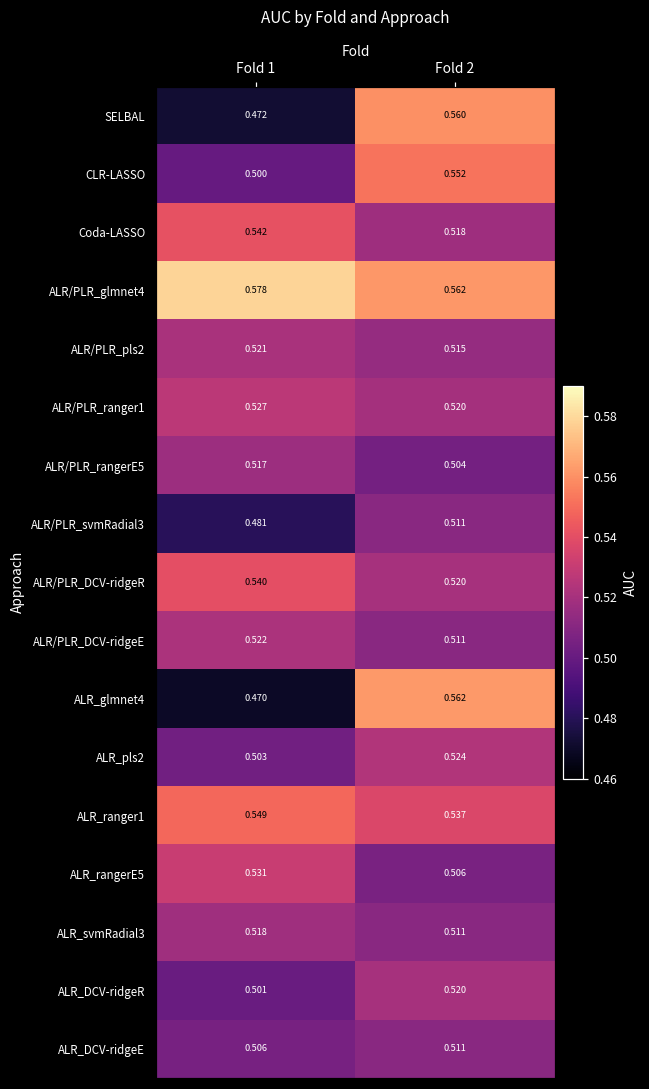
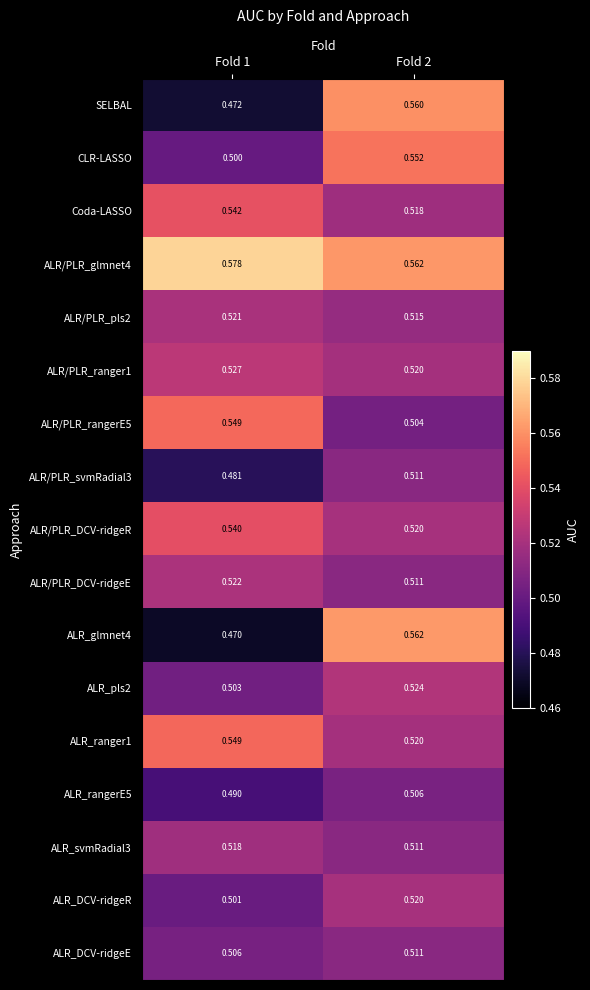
  {
    "SELBAL": {
      "Fold 1": 0.472,
      "Fold 2": 0.560
    },
    "CLR-LASSO": {
      "Fold 1": 0.500,
      "Fold 2": 0.552
    },
    "Coda-LASSO": {
      "Fold 1": 0.542,
      "Fold 2": 0.518
    },
    "ALR/PLR_glmnet4": {
      "Fold 1": 0.578,
      "Fold 2": 0.562
    },
    "ALR/PLR_pls2": {
      "Fold 1": 0.521,
      "Fold 2": 0.515
    },
    "ALR/PLR_ranger1": {
      "Fold 1": 0.527,
      "Fold 2": 0.520
    },
    "ALR/PLR_rangerE5": {
-     "Fold 1": 0.517,
+     "Fold 1": 0.549,
      "Fold 2": 0.504
    },
    "ALR/PLR_svmRadial3": {
      "Fold 1": 0.481,
      "Fold 2": 0.511
    },
    "ALR/PLR_DCV-ridgeR": {
      "Fold 1": 0.540,
      "Fold 2": 0.520
    },
    "ALR/PLR_DCV-ridgeE": {
      "Fold 1": 0.522,
      "Fold 2": 0.511
    },
    "ALR_glmnet4": {
      "Fold 1": 0.470,
      "Fold 2": 0.562
    },
    "ALR_pls2": {
      "Fold 1": 0.503,
      "Fold 2": 0.524
    },
    "ALR_ranger1": {
      "Fold 1": 0.549,
-     "Fold 2": 0.537
+     "Fold 2": 0.520
    },
    "ALR_rangerE5": {
-     "Fold 1": 0.531,
+     "Fold 1": 0.490,
      "Fold 2": 0.506
    },
    "ALR_svmRadial3": {
      "Fold 1": 0.518,
      "Fold 2": 0.511
    },
    "ALR_DCV-ridgeR": {
      "Fold 1": 0.501,
      "Fold 2": 0.520
    },
    "ALR_DCV-ridgeE": {
      "Fold 1": 0.506,
      "Fold 2": 0.511
    }
  }
